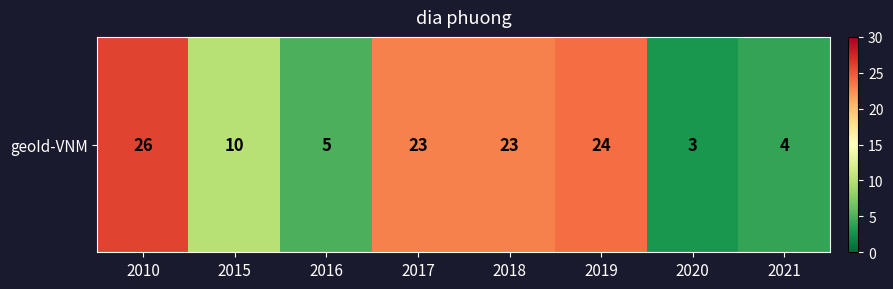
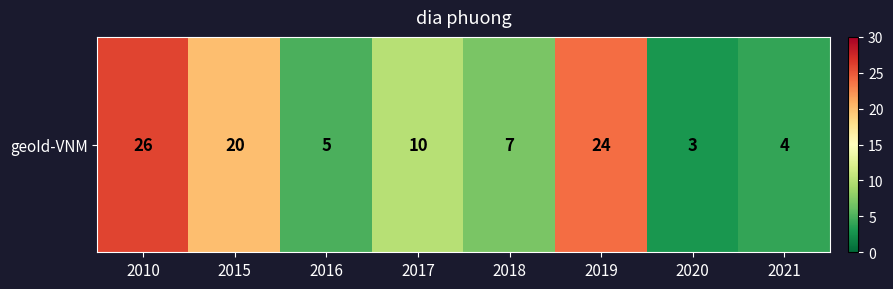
  {
    "geoId-VNM": {
      "2010": 26,
-     "2015": 10,
+     "2015": 20,
      "2016": 5,
-     "2017": 23,
-     "2018": 23,
+     "2017": 10,
+     "2018": 7,
      "2019": 24,
      "2020": 3,
      "2021": 4
    }
  }
